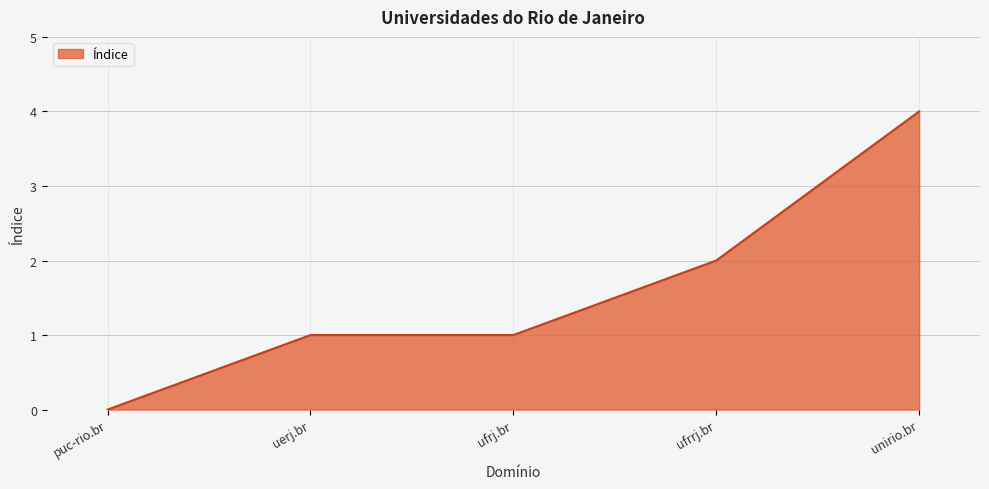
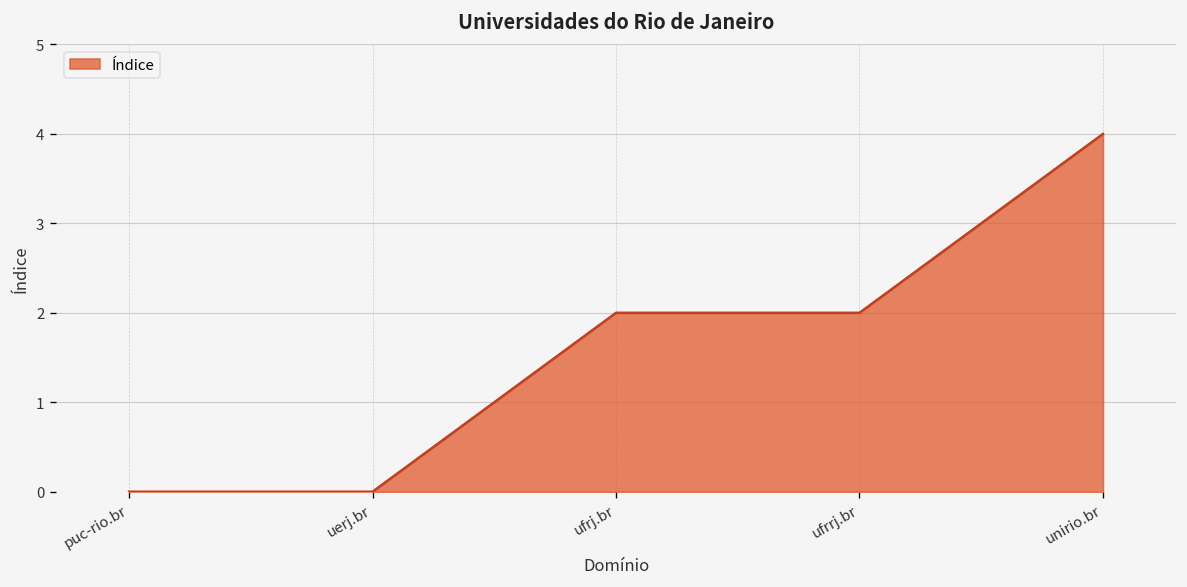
  {
    "puc-rio.br": 0,
-   "uerj.br": 1,
-   "ufrj.br": 1,
+   "uerj.br": 0,
+   "ufrj.br": 2,
    "ufrrj.br": 2,
    "unirio.br": 4
  }
